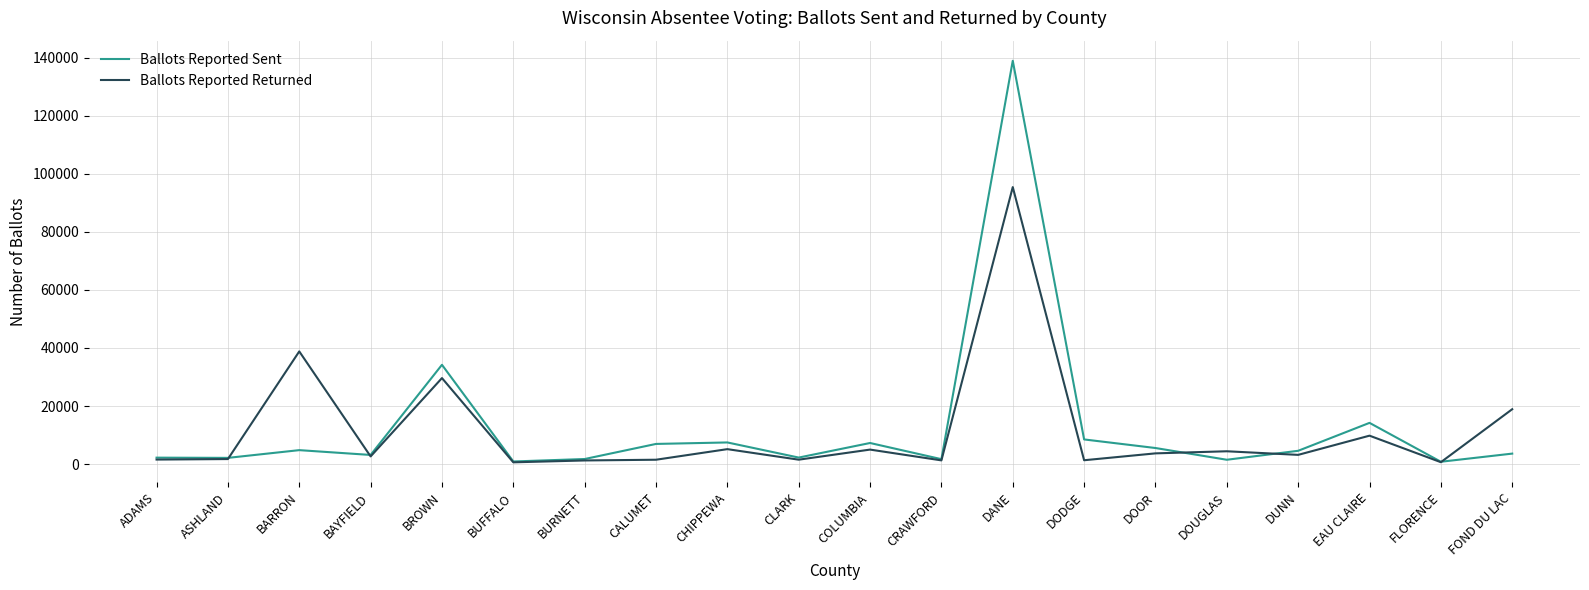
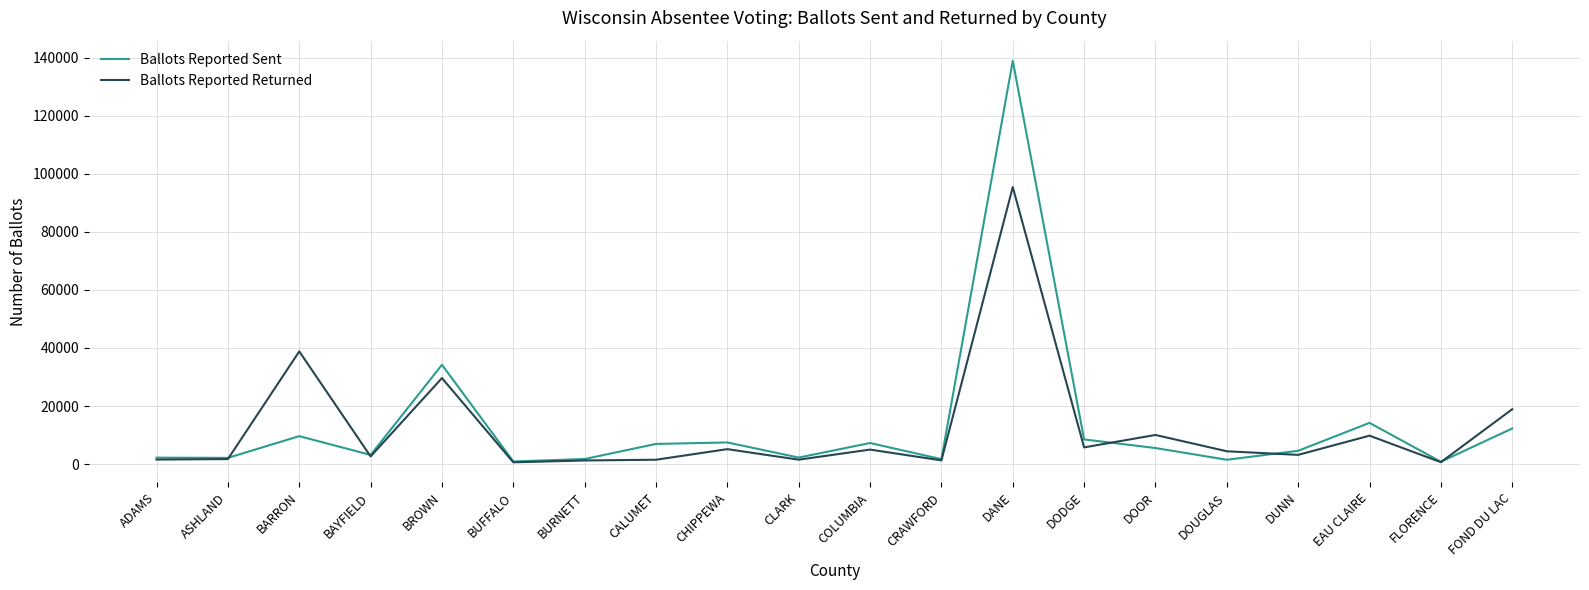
  {
    "Ballots Reported Sent": {
-     "BARRON": 5000,
+     "BARRON": 10000,
      "BROWN": 34000,
      "CALUMET": 7000,
      "CHIPPEWA": 7000,
      "COLUMBIA": 7000,
      "DANE": 139000,
      "DODGE": 9000,
      "DOOR": 6000,
      "DOUGLAS": 2000,
      "DUNN": 5000,
      "EAU CLAIRE": 14000,
-     "FOND DU LAC": 4000
+     "FOND DU LAC": 12000
    },
    "Ballots Reported Returned": {
      "BARRON": 39000,
      "BROWN": 30000,
      "CALUMET": 2000,
      "CHIPPEWA": 5000,
      "COLUMBIA": 5000,
      "DANE": 95000,
-     "DODGE": 1000,
-     "DOOR": 4000,
+     "DODGE": 6000,
+     "DOOR": 10000,
      "DOUGLAS": 4000,
      "DUNN": 3000,
      "EAU CLAIRE": 10000,
      "FOND DU LAC": 19000
    }
  }
